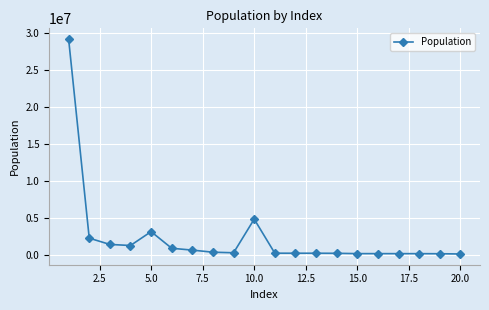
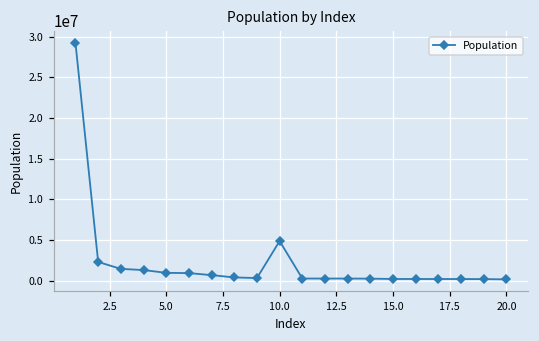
  {
-   "5.0": 3000000,
+   "5.0": 1000000,
    "10.0": 5000000,
    "15.0": 0,
    "20.0": 0
  }
